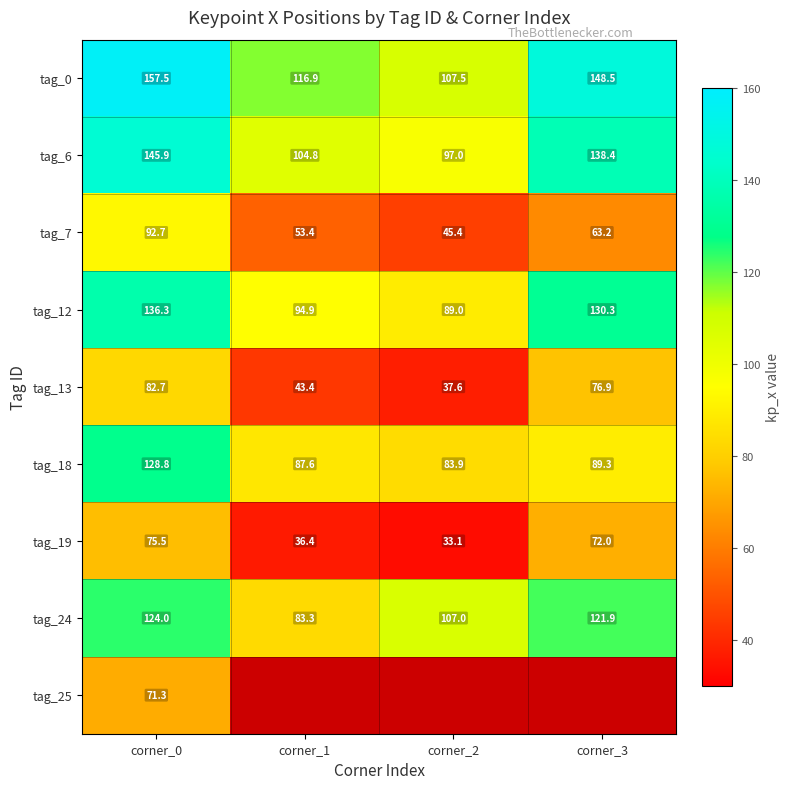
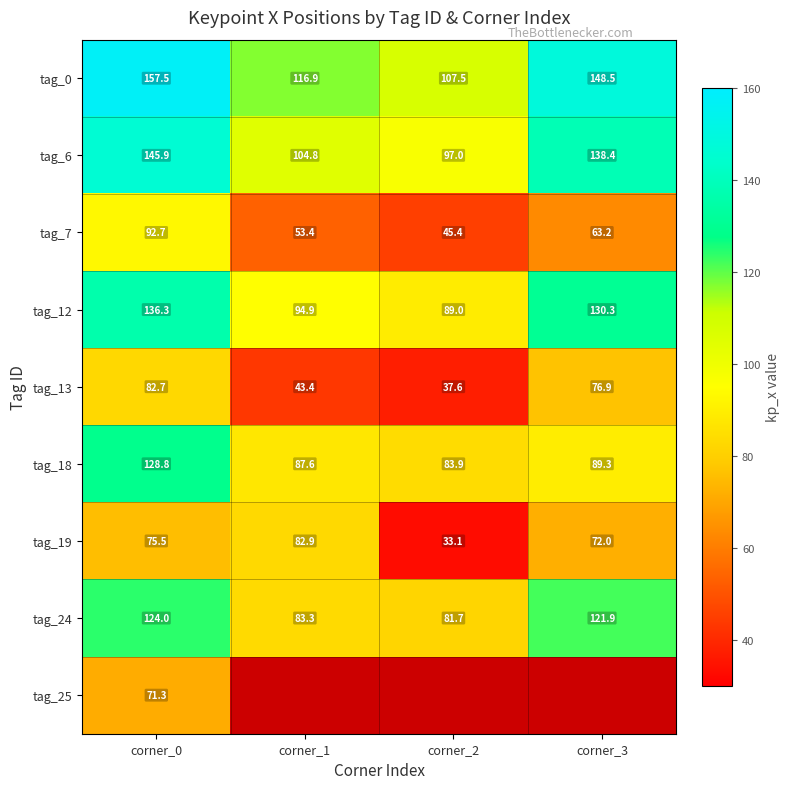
  {
    "tag_19": {
-     "corner_1": 36.4
+     "corner_1": 82.9
    },
    "tag_24": {
-     "corner_2": 107.0
+     "corner_2": 81.7
    }
  }
